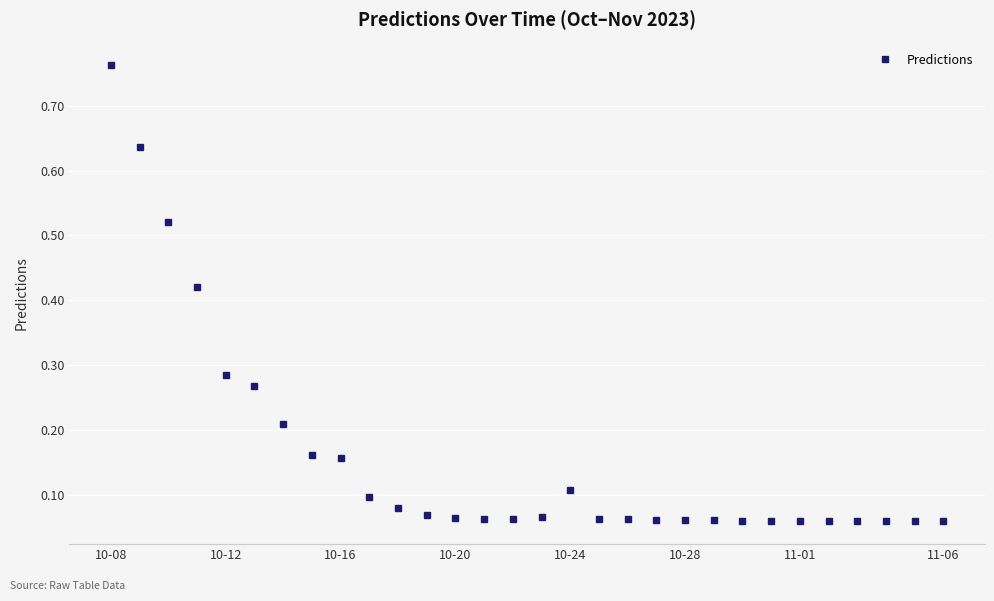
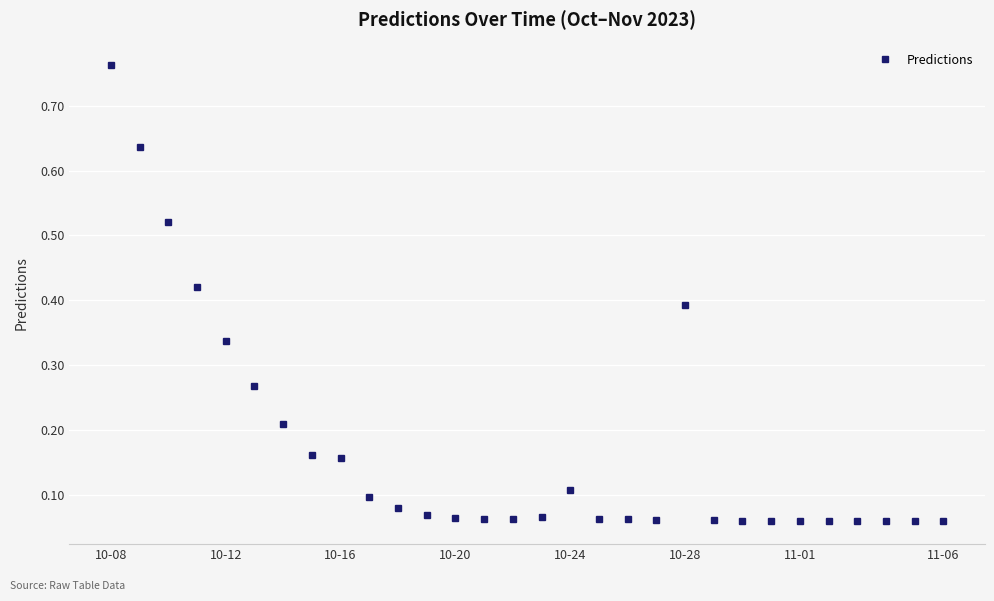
  {
    "10-08": 0.76,
-   "10-12": 0.29,
+   "10-12": 0.34,
    "10-16": 0.16,
    "10-20": 0.06,
    "10-24": 0.11,
-   "10-28": 0.06,
+   "10-28": 0.39,
    "11-01": 0.06,
    "11-06": 0.06
  }
